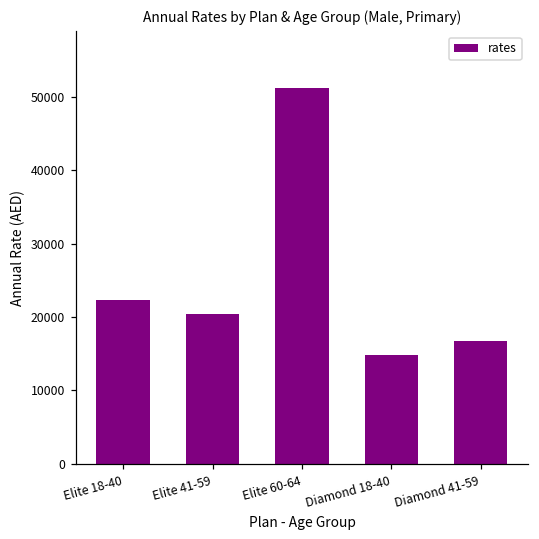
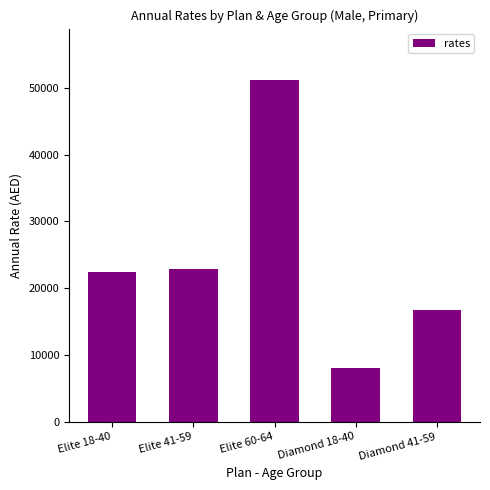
  {
    "Elite 18-40": 22000,
-   "Elite 41-59": 20000,
+   "Elite 41-59": 23000,
    "Elite 60-64": 51000,
-   "Diamond 18-40": 15000,
+   "Diamond 18-40": 8000,
    "Diamond 41-59": 17000
  }
